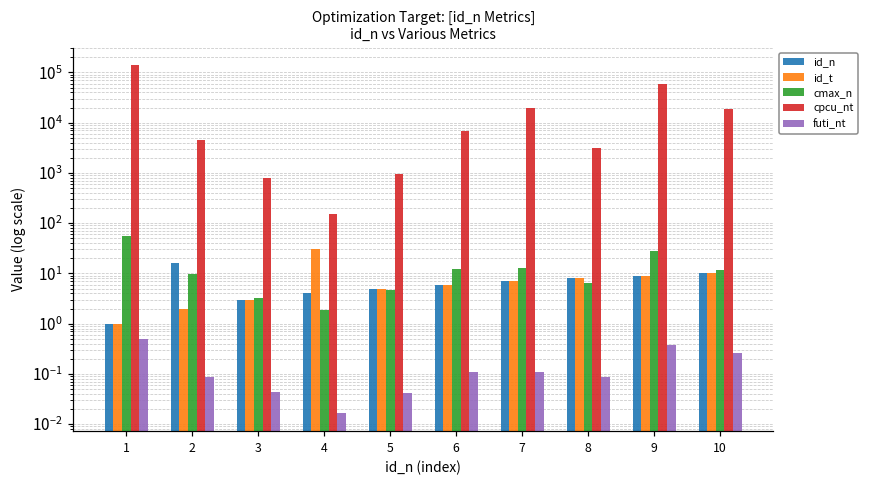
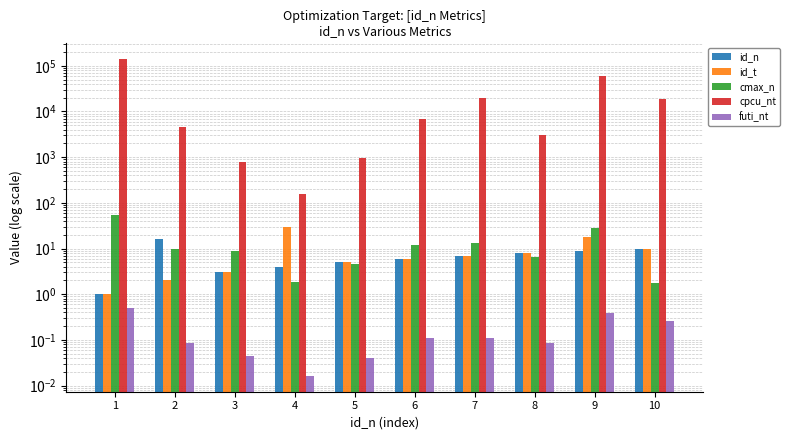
  {
    "id_n": {
      "1": 1.0,
      "2": 16,
      "3": 3,
      "4": 4,
      "5": 5,
      "6": 6,
      "7": 7,
      "8": 8,
      "9": 9,
      "10": 10
    },
    "id_t": {
      "1": 1,
      "2": 2,
      "3": 3,
      "4": 30,
      "5": 5,
      "6": 6,
      "7": 7,
      "8": 8,
-     "9": 9,
+     "9": 18,
      "10": 10
    },
    "cmax_n": {
      "1": 60,
      "2": 10,
-     "3": 3,
+     "3": 9,
      "4": 1.8,
      "5": 5,
      "6": 12,
      "7": 13,
      "8": 7,
      "9": 30,
-     "10": 12
+     "10": 1.7
    },
    "cpcu_nt": {
      "1": 140000,
      "2": 4000,
      "3": 800,
      "4": 150,
      "5": 1000,
      "6": 7000,
      "7": 20000,
      "8": 3000,
      "9": 60000,
      "10": 19000
    },
    "futi_nt": {
      "1": 0.5,
      "2": 0.09,
      "3": 0.04,
      "4": 0.016,
      "5": 0.04,
      "6": 0.1,
      "7": 0.1,
      "8": 0.09,
      "9": 0.4,
      "10": 0.3
    }
  }
